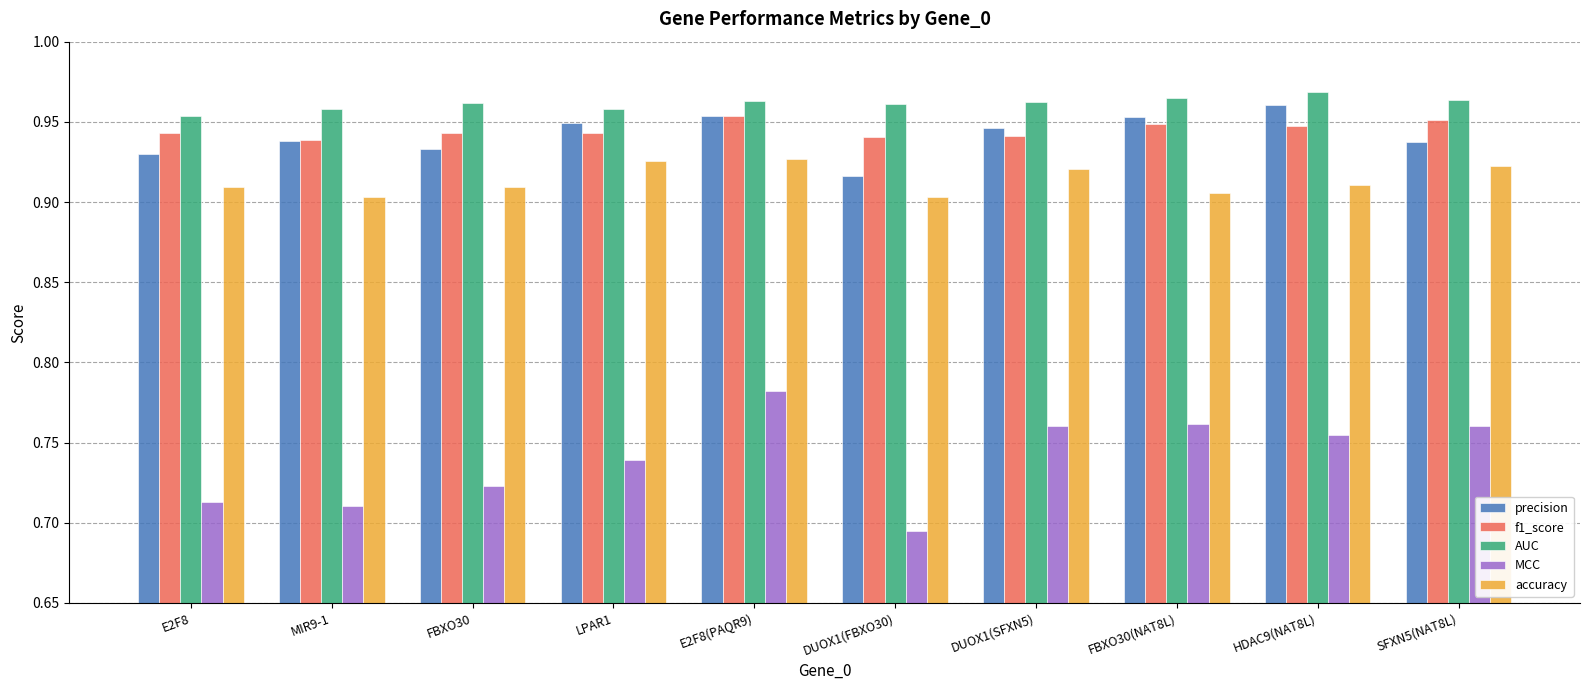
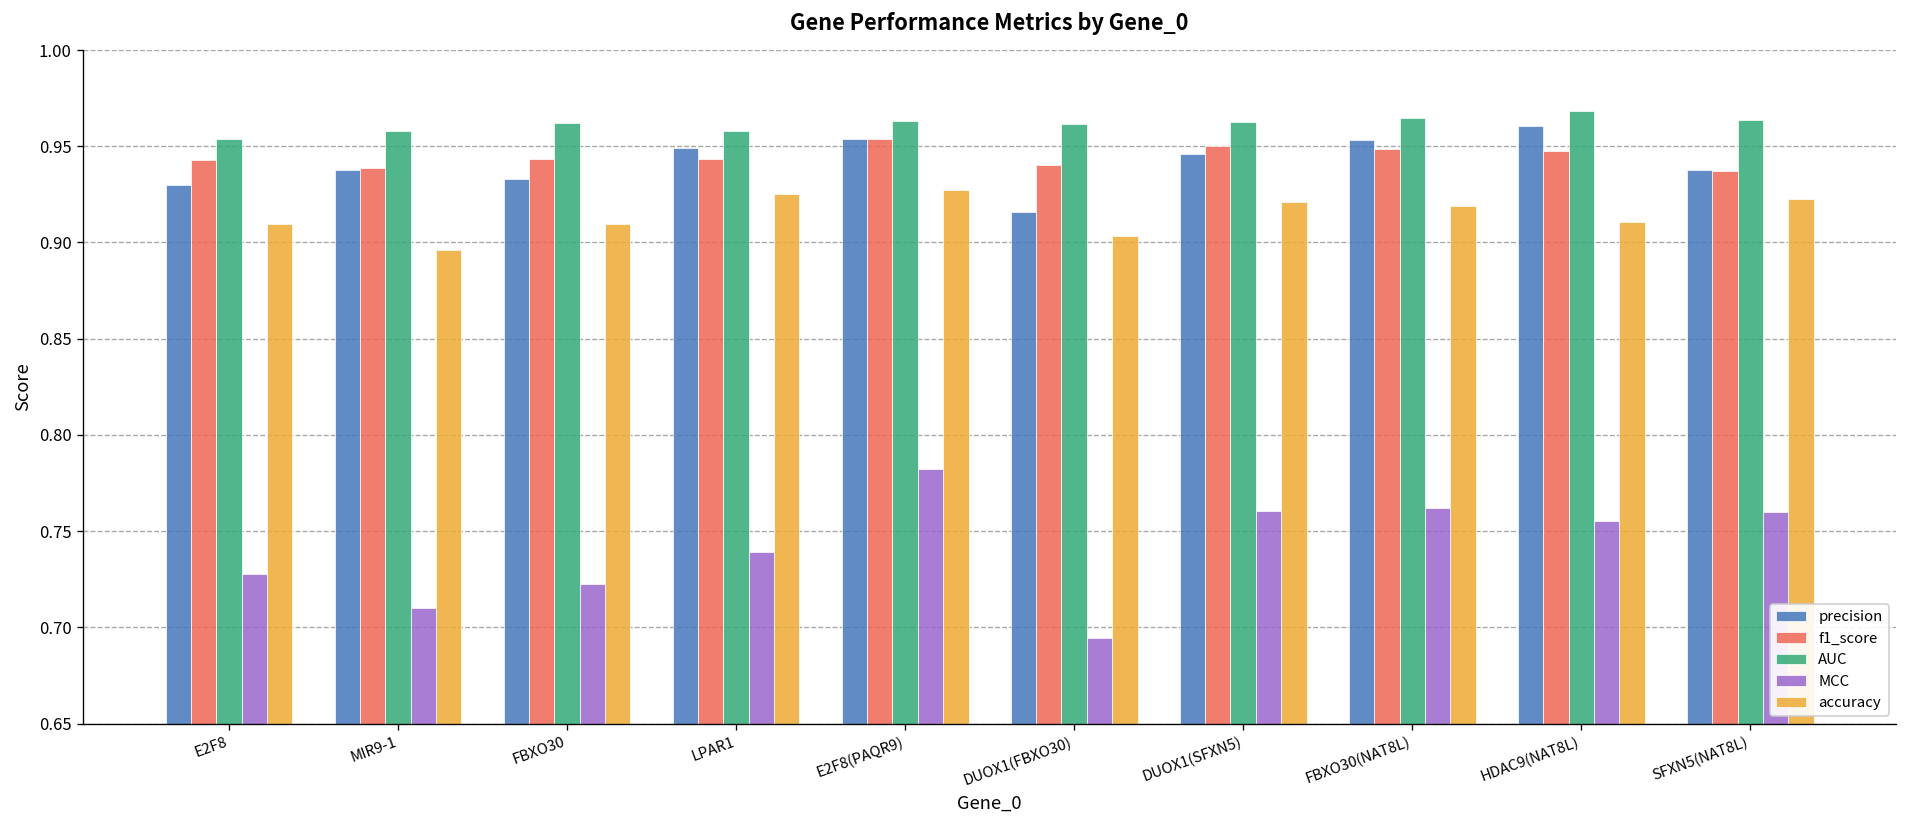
  {
    "precision": {
      "E2F8": 0.930,
      "MIR9-1": 0.938,
      "FBXO30": 0.933,
      "LPAR1": 0.949,
      "E2F8(PAQR9)": 0.954,
      "DUOX1(FBXO30)": 0.916,
      "DUOX1(SFXN5)": 0.946,
      "FBXO30(NAT8L)": 0.953,
      "HDAC9(NAT8L)": 0.961,
      "SFXN5(NAT8L)": 0.938
    },
    "f1_score": {
      "E2F8": 0.943,
      "MIR9-1": 0.939,
      "FBXO30": 0.943,
      "LPAR1": 0.943,
      "E2F8(PAQR9)": 0.954,
      "DUOX1(FBXO30)": 0.940,
-     "DUOX1(SFXN5)": 0.941,
+     "DUOX1(SFXN5)": 0.950,
      "FBXO30(NAT8L)": 0.948,
      "HDAC9(NAT8L)": 0.948,
-     "SFXN5(NAT8L)": 0.951
+     "SFXN5(NAT8L)": 0.937
    },
    "AUC": {
      "E2F8": 0.954,
      "MIR9-1": 0.958,
      "FBXO30": 0.962,
      "LPAR1": 0.958,
      "E2F8(PAQR9)": 0.963,
      "DUOX1(FBXO30)": 0.961,
      "DUOX1(SFXN5)": 0.963,
      "FBXO30(NAT8L)": 0.965,
      "HDAC9(NAT8L)": 0.968,
      "SFXN5(NAT8L)": 0.964
    },
    "MCC": {
-     "E2F8": 0.713,
+     "E2F8": 0.728,
      "MIR9-1": 0.710,
      "FBXO30": 0.723,
      "LPAR1": 0.739,
      "E2F8(PAQR9)": 0.782,
      "DUOX1(FBXO30)": 0.695,
      "DUOX1(SFXN5)": 0.761,
      "FBXO30(NAT8L)": 0.762,
      "HDAC9(NAT8L)": 0.755,
      "SFXN5(NAT8L)": 0.760
    },
    "accuracy": {
      "E2F8": 0.910,
-     "MIR9-1": 0.903,
+     "MIR9-1": 0.896,
      "FBXO30": 0.910,
      "LPAR1": 0.925,
      "E2F8(PAQR9)": 0.927,
      "DUOX1(FBXO30)": 0.903,
      "DUOX1(SFXN5)": 0.921,
-     "FBXO30(NAT8L)": 0.906,
+     "FBXO30(NAT8L)": 0.919,
      "HDAC9(NAT8L)": 0.911,
      "SFXN5(NAT8L)": 0.922
    }
  }
